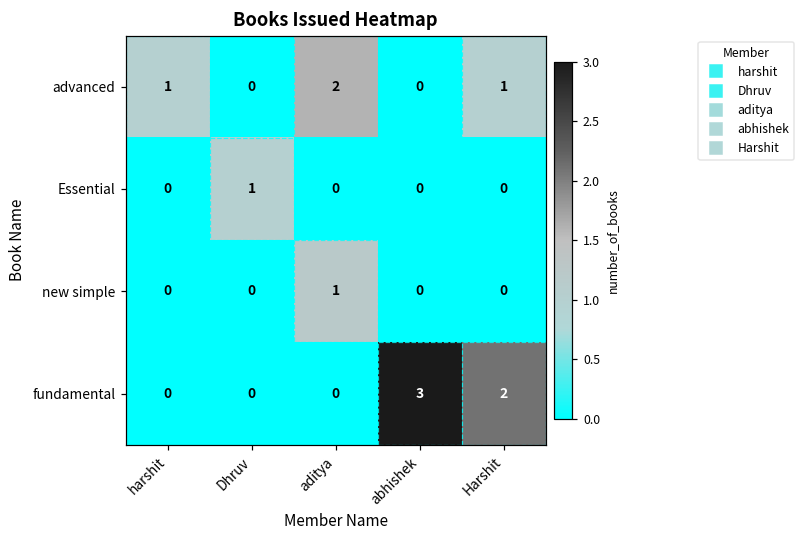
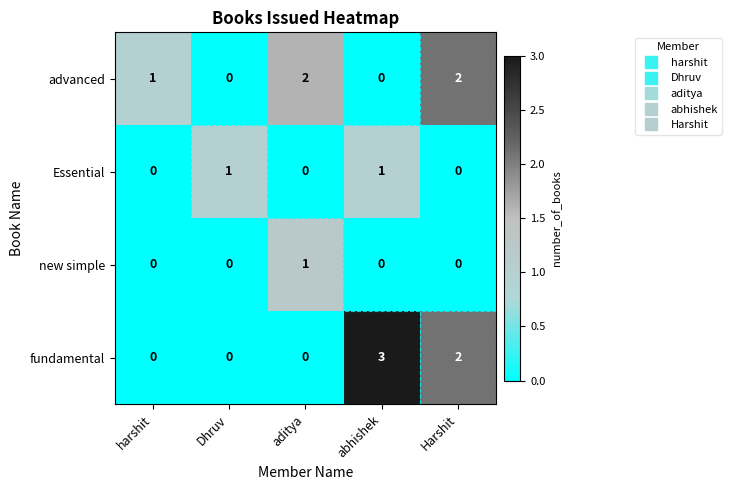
  {
    "advanced": {
      "harshit": 1,
      "Dhruv": 0,
      "aditya": 2,
      "abhishek": 0,
-     "Harshit": 1
+     "Harshit": 2
    },
    "Essential": {
      "harshit": 0,
      "Dhruv": 1,
      "aditya": 0,
-     "abhishek": 0,
+     "abhishek": 1,
      "Harshit": 0
    },
    "new simple": {
      "harshit": 0,
      "Dhruv": 0,
      "aditya": 1,
      "abhishek": 0,
      "Harshit": 0
    },
    "fundamental": {
      "harshit": 0,
      "Dhruv": 0,
      "aditya": 0,
      "abhishek": 3,
      "Harshit": 2
    }
  }
